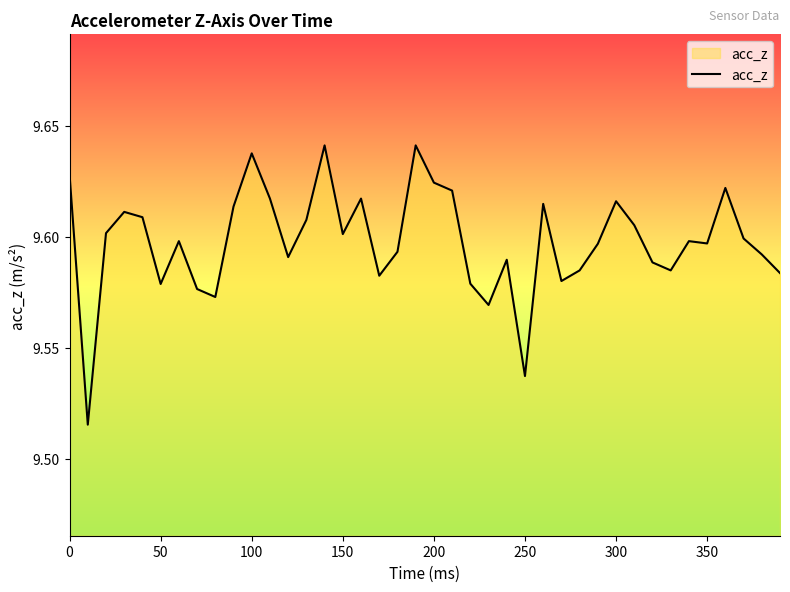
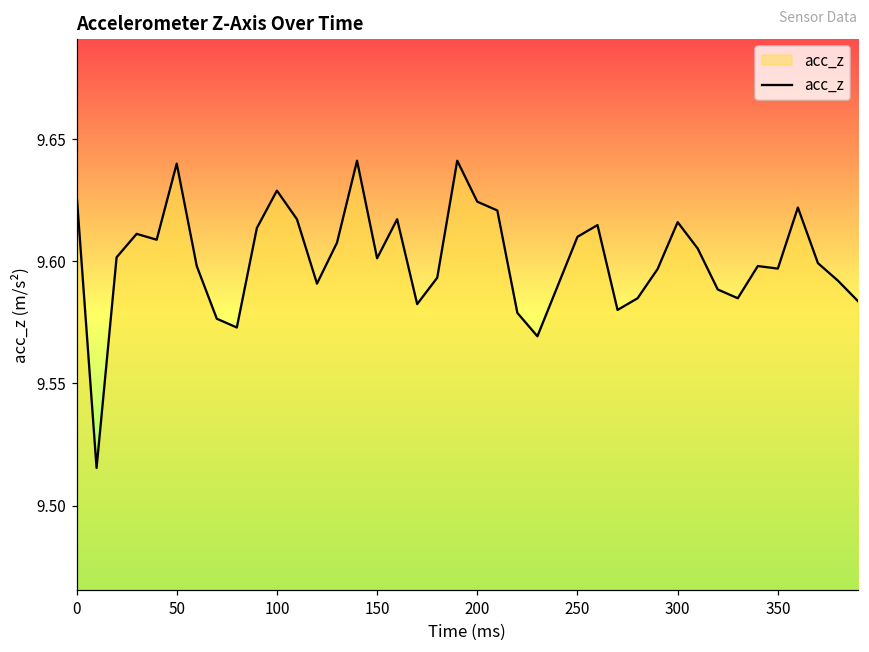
  {
    "0": 9.628,
-   "50": 9.579,
-   "100": 9.638,
+   "50": 9.640,
+   "100": 9.629,
    "150": 9.601,
    "200": 9.624,
-   "250": 9.537,
+   "250": 9.610,
    "300": 9.616,
    "350": 9.597
  }
